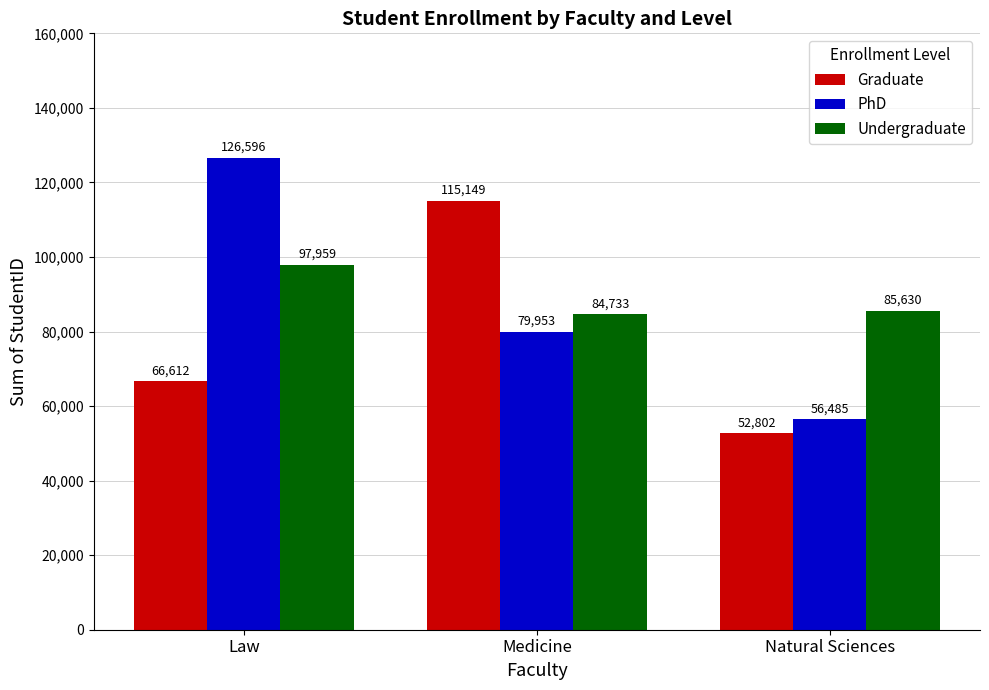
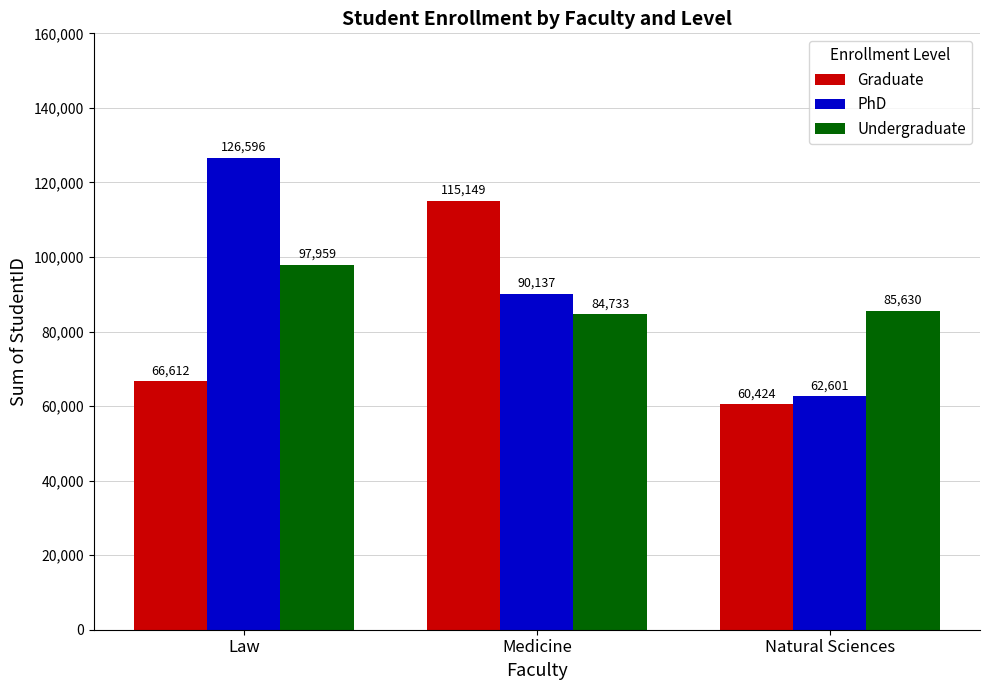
  {
    "Graduate": {
      "Law": "66,612",
      "Medicine": "115,149",
-     "Natural Sciences": "52,802"
+     "Natural Sciences": "60,424"
    },
    "PhD": {
      "Law": "126,596",
-     "Medicine": "79,953",
-     "Natural Sciences": "56,485"
+     "Medicine": "90,137",
+     "Natural Sciences": "62,601"
    },
    "Undergraduate": {
      "Law": "97,959",
      "Medicine": "84,733",
      "Natural Sciences": "85,630"
    }
  }
